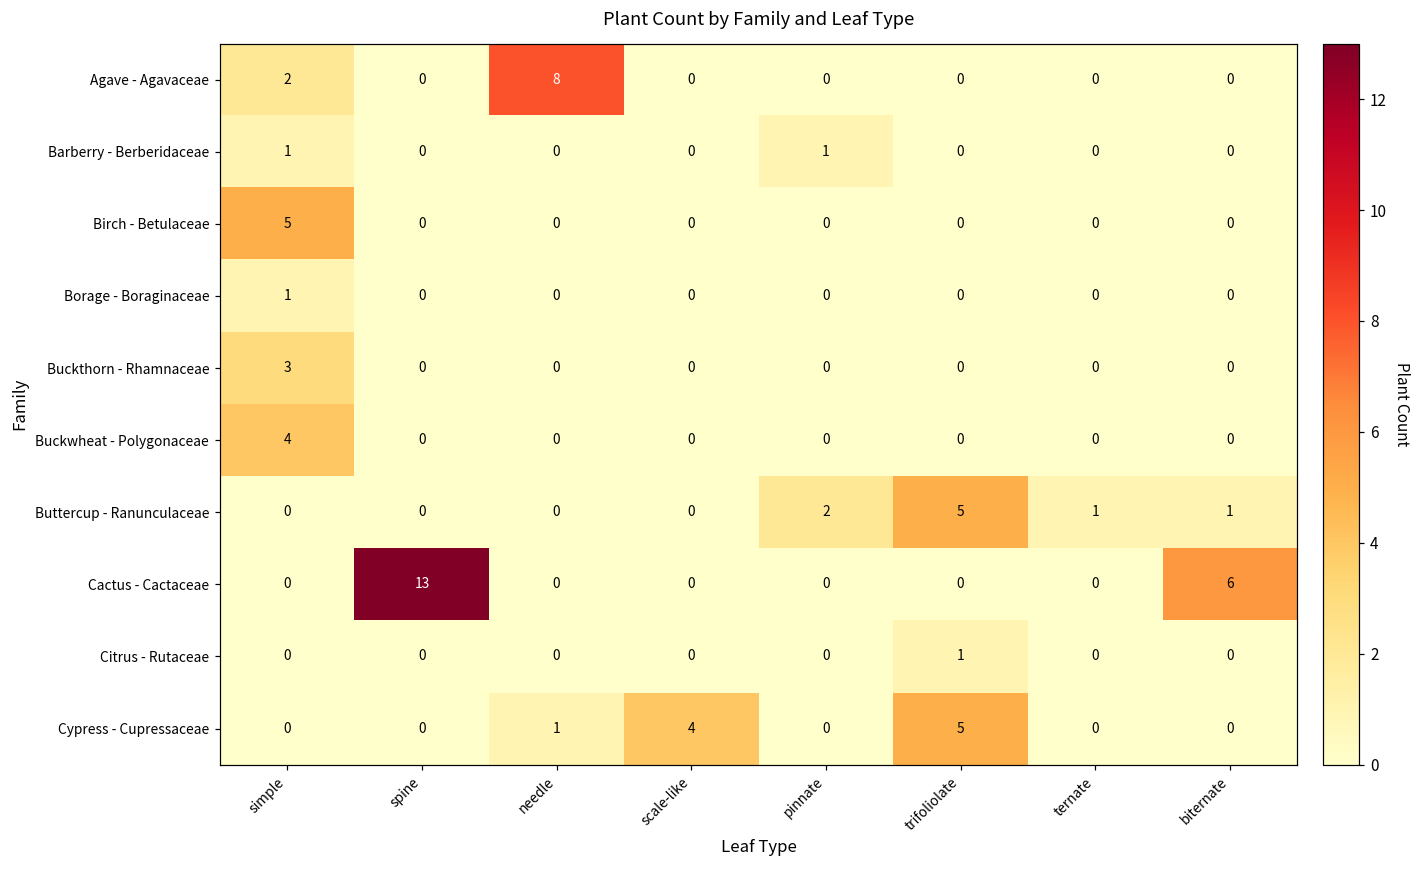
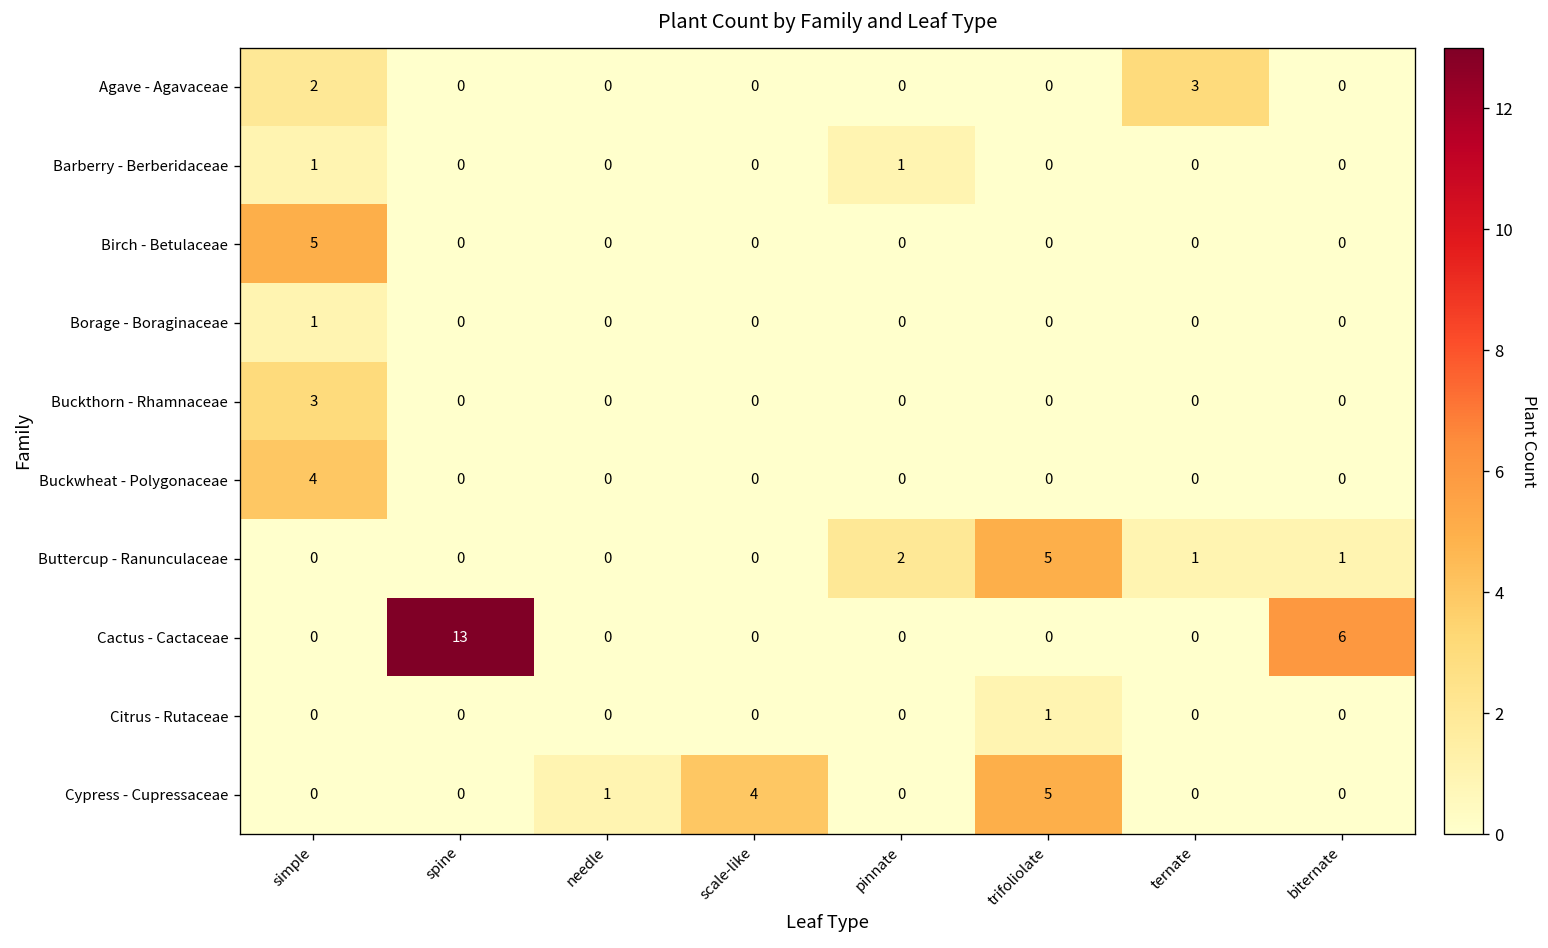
  {
    "Agave - Agavaceae": {
      "simple": 2,
      "spine": 0,
-     "needle": 8,
+     "needle": 0,
      "scale-like": 0,
      "pinnate": 0,
      "trifoliolate": 0,
-     "ternate": 0,
+     "ternate": 3,
      "biternate": 0
    },
    "Barberry - Berberidaceae": {
      "simple": 1,
      "spine": 0,
      "needle": 0,
      "scale-like": 0,
      "pinnate": 1,
      "trifoliolate": 0,
      "ternate": 0,
      "biternate": 0
    },
    "Birch - Betulaceae": {
      "simple": 5,
      "spine": 0,
      "needle": 0,
      "scale-like": 0,
      "pinnate": 0,
      "trifoliolate": 0,
      "ternate": 0,
      "biternate": 0
    },
    "Borage - Boraginaceae": {
      "simple": 1,
      "spine": 0,
      "needle": 0,
      "scale-like": 0,
      "pinnate": 0,
      "trifoliolate": 0,
      "ternate": 0,
      "biternate": 0
    },
    "Buckthorn - Rhamnaceae": {
      "simple": 3,
      "spine": 0,
      "needle": 0,
      "scale-like": 0,
      "pinnate": 0,
      "trifoliolate": 0,
      "ternate": 0,
      "biternate": 0
    },
    "Buckwheat - Polygonaceae": {
      "simple": 4,
      "spine": 0,
      "needle": 0,
      "scale-like": 0,
      "pinnate": 0,
      "trifoliolate": 0,
      "ternate": 0,
      "biternate": 0
    },
    "Buttercup - Ranunculaceae": {
      "simple": 0,
      "spine": 0,
      "needle": 0,
      "scale-like": 0,
      "pinnate": 2,
      "trifoliolate": 5,
      "ternate": 1,
      "biternate": 1
    },
    "Cactus - Cactaceae": {
      "simple": 0,
      "spine": 13,
      "needle": 0,
      "scale-like": 0,
      "pinnate": 0,
      "trifoliolate": 0,
      "ternate": 0,
      "biternate": 6
    },
    "Citrus - Rutaceae": {
      "simple": 0,
      "spine": 0,
      "needle": 0,
      "scale-like": 0,
      "pinnate": 0,
      "trifoliolate": 1,
      "ternate": 0,
      "biternate": 0
    },
    "Cypress - Cupressaceae": {
      "simple": 0,
      "spine": 0,
      "needle": 1,
      "scale-like": 4,
      "pinnate": 0,
      "trifoliolate": 5,
      "ternate": 0,
      "biternate": 0
    }
  }
